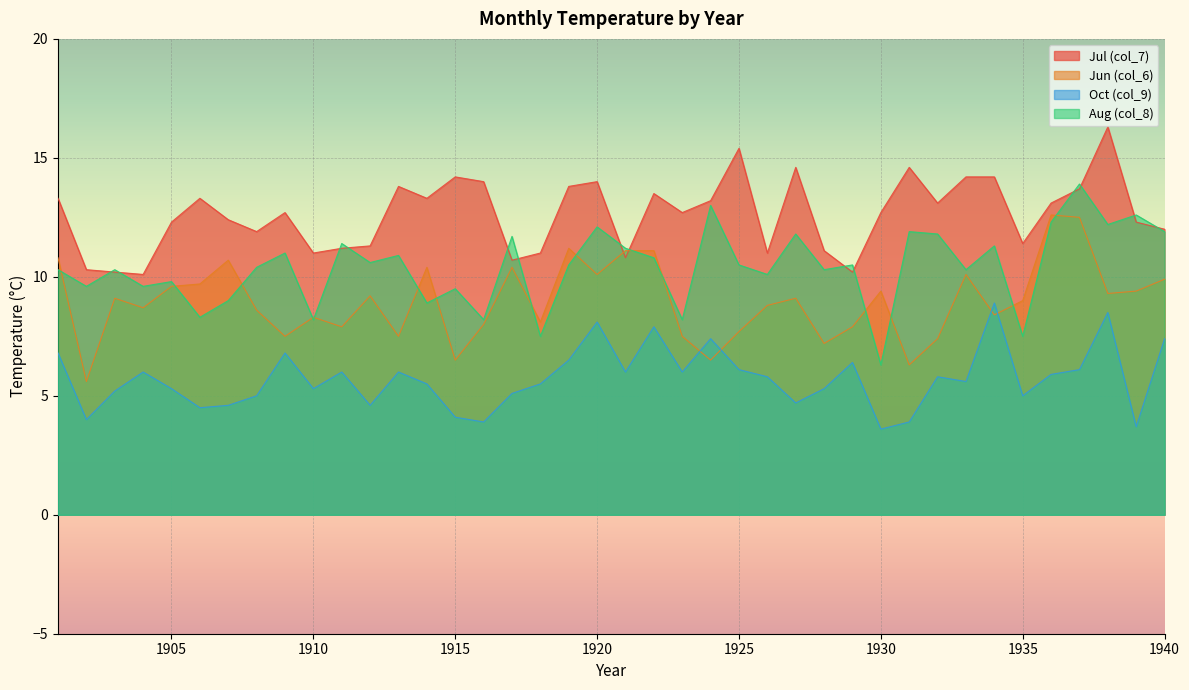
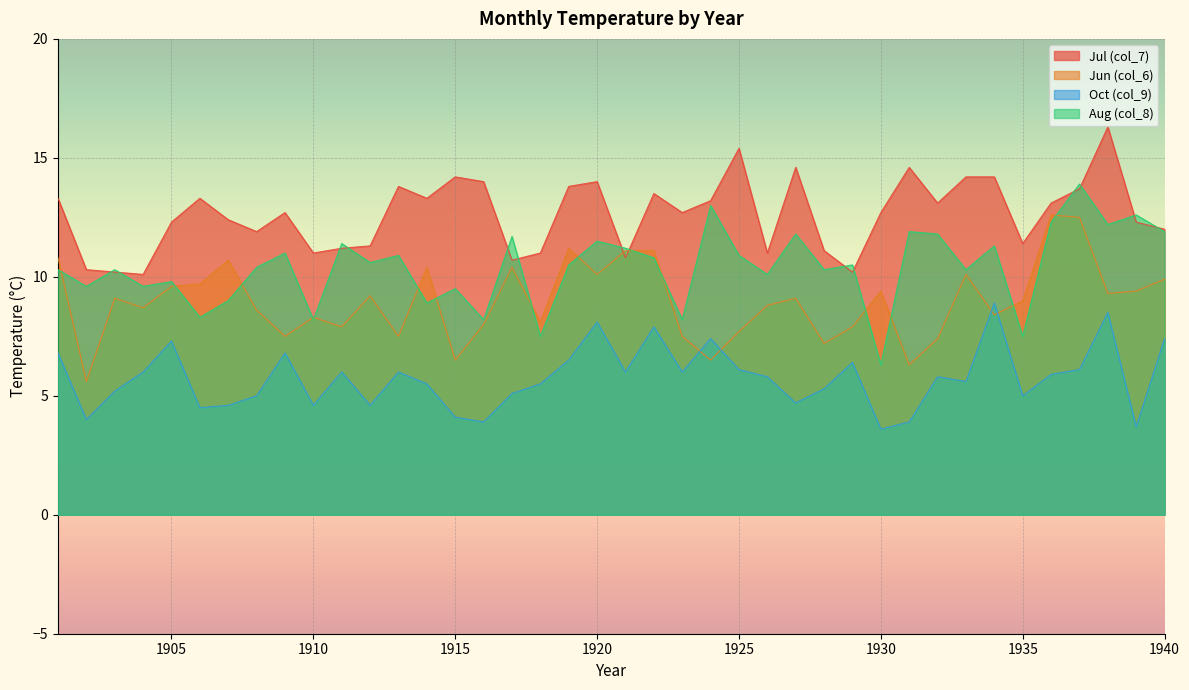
  {
    "Oct (col_9)": {
-     "1905": 5.3,
-     "1910": 5.3,
+     "1905": 7.3,
+     "1910": 4.6,
      "1915": 4.1,
      "1920": 8.1,
      "1925": 6.1,
      "1930": 3.6,
      "1935": 5.0,
      "1940": 7.4
    },
    "Aug (col_8)": {
      "1905": 9.8,
      "1915": 9.5,
-     "1920": 12.1,
-     "1925": 10.5,
+     "1920": 11.5,
+     "1925": 10.9,
      "1930": 6.3,
      "1935": 7.5
    }
  }
